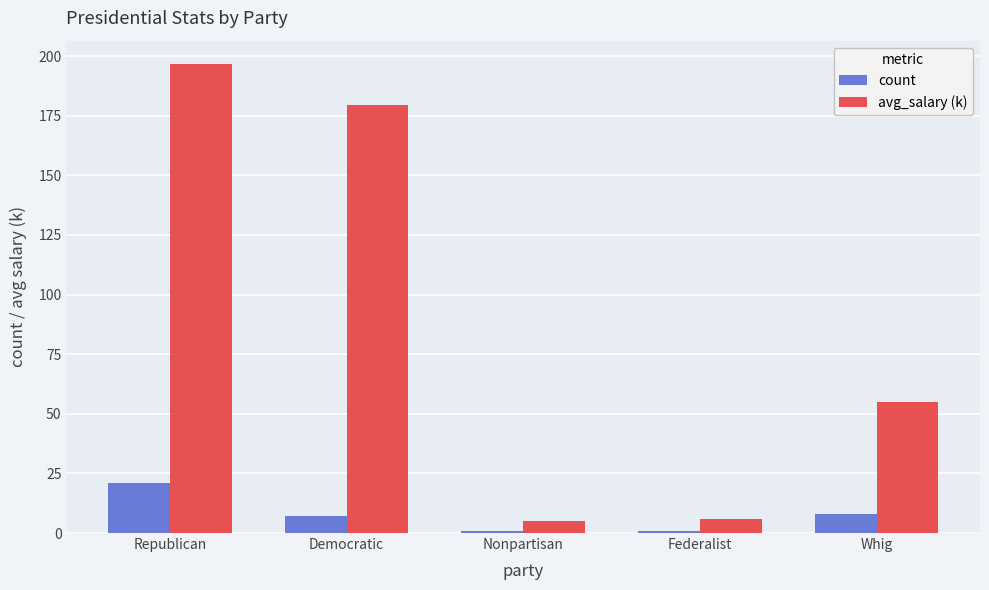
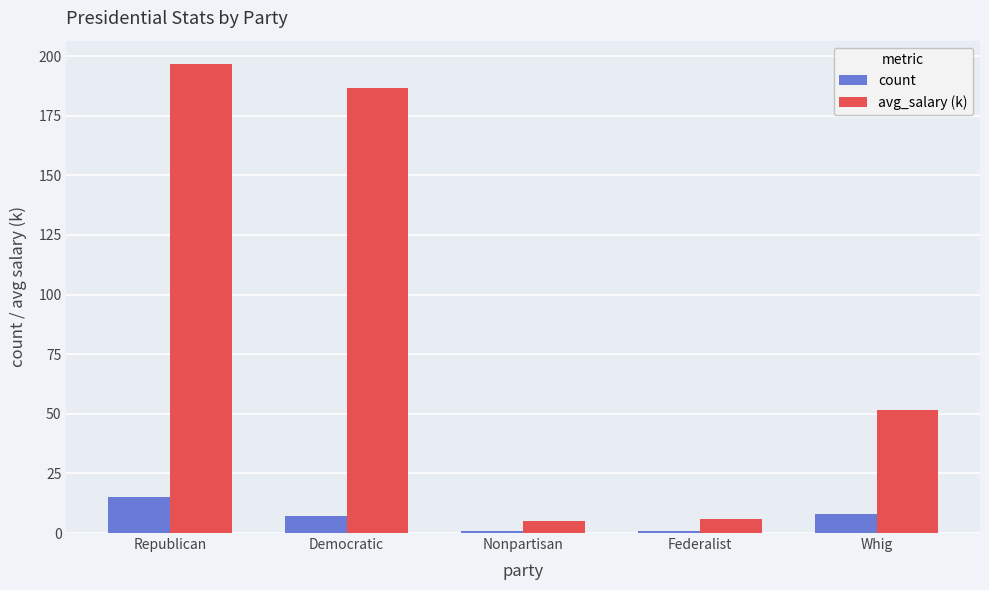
  {
    "count": {
-     "Republican": 21,
+     "Republican": 15,
      "Democratic": 7,
      "Whig": 8
    },
    "avg_salary (k)": {
      "Republican": 197,
-     "Democratic": 180,
+     "Democratic": 187,
      "Nonpartisan": 5,
      "Federalist": 6,
-     "Whig": 55
+     "Whig": 52
    }
  }
